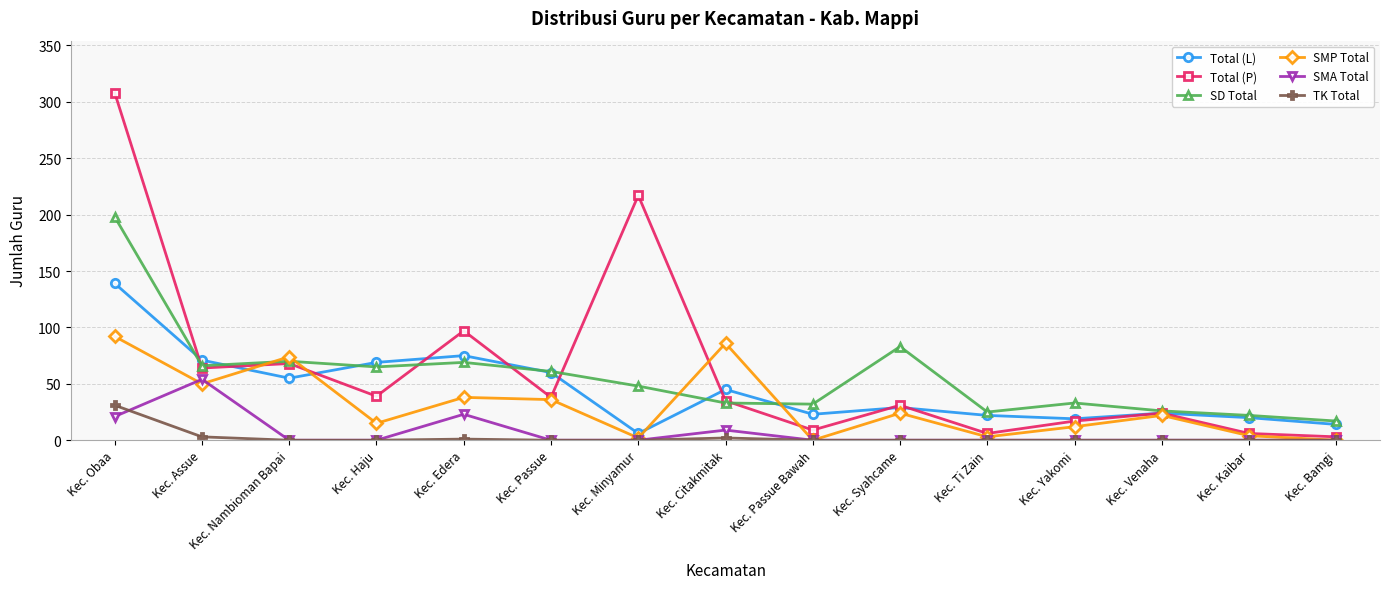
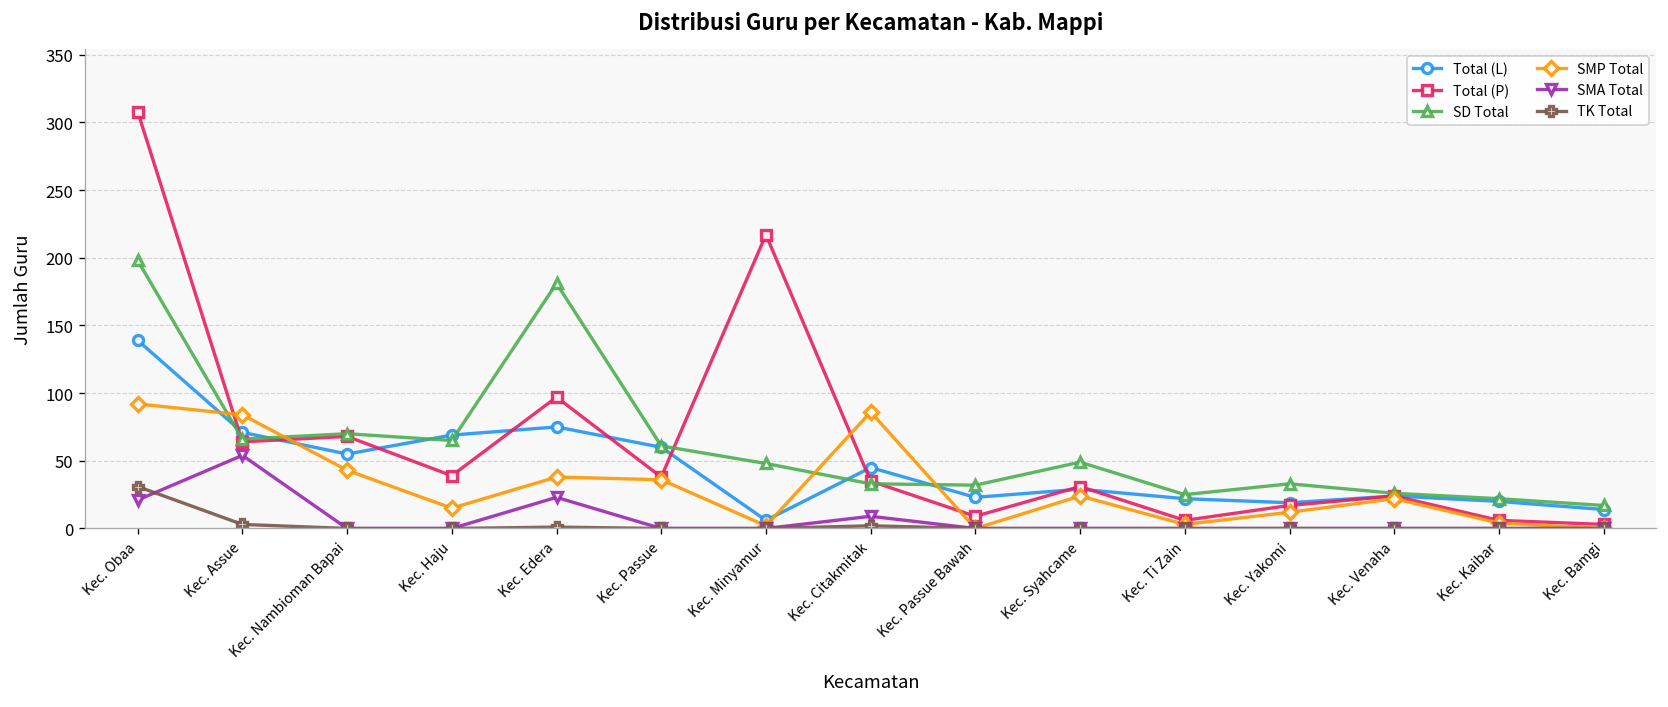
  {
    "Total (L)": {
      "Kec. Obaa": 139,
      "Kec. Assue": 71,
      "Kec. Nambioman Bapai": 55,
      "Kec. Haju": 69,
      "Kec. Edera": 75,
      "Kec. Minyamur": 6,
      "Kec. Citakmitak": 45,
      "Kec. Passue Bawah": 23,
      "Kec. Ti Zain": 22,
      "Kec. Bamgi": 14
    },
    "Total (P)": {
      "Kec. Obaa": 308,
      "Kec. Haju": 39,
      "Kec. Edera": 97,
      "Kec. Minyamur": 217,
      "Kec. Passue Bawah": 9,
      "Kec. Ti Zain": 6,
      "Kec. Bamgi": 3
    },
    "SD Total": {
      "Kec. Obaa": 198,
      "Kec. Haju": 65,
-     "Kec. Edera": 69,
+     "Kec. Edera": 181,
      "Kec. Minyamur": 48,
      "Kec. Passue Bawah": 32,
-     "Kec. Syahcame": 83,
+     "Kec. Syahcame": 49,
      "Kec. Ti Zain": 25,
      "Kec. Yakomi": 33,
      "Kec. Bamgi": 17
    },
    "SMP Total": {
      "Kec. Obaa": 92,
-     "Kec. Assue": 50,
-     "Kec. Nambioman Bapai": 74,
+     "Kec. Assue": 84,
+     "Kec. Nambioman Bapai": 43,
      "Kec. Haju": 15,
      "Kec. Edera": 38,
      "Kec. Citakmitak": 86,
      "Kec. Syahcame": 24,
      "Kec. Ti Zain": 3,
      "Kec. Yakomi": 12
    },
    "SMA Total": {
      "Kec. Obaa": 21,
      "Kec. Assue": 54,
      "Kec. Edera": 23,
      "Kec. Citakmitak": 9
    },
    "TK Total": {
      "Kec. Obaa": 31,
      "Kec. Assue": 3,
      "Kec. Edera": 1,
      "Kec. Citakmitak": 2
    }
  }
